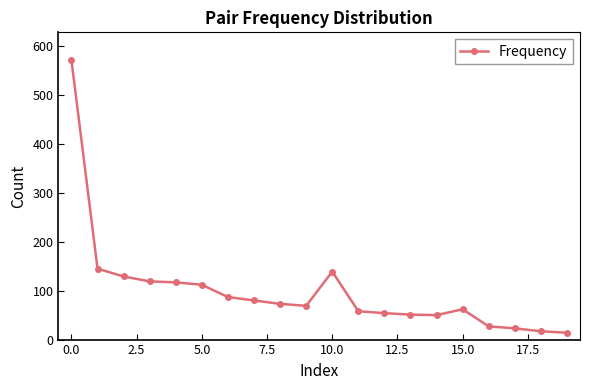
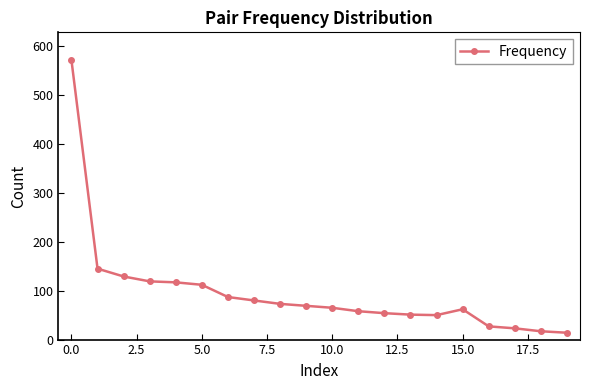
  {
    "0.0": 570,
    "5.0": 110,
-   "10.0": 140,
+   "10.0": 70,
    "15.0": 60
  }
